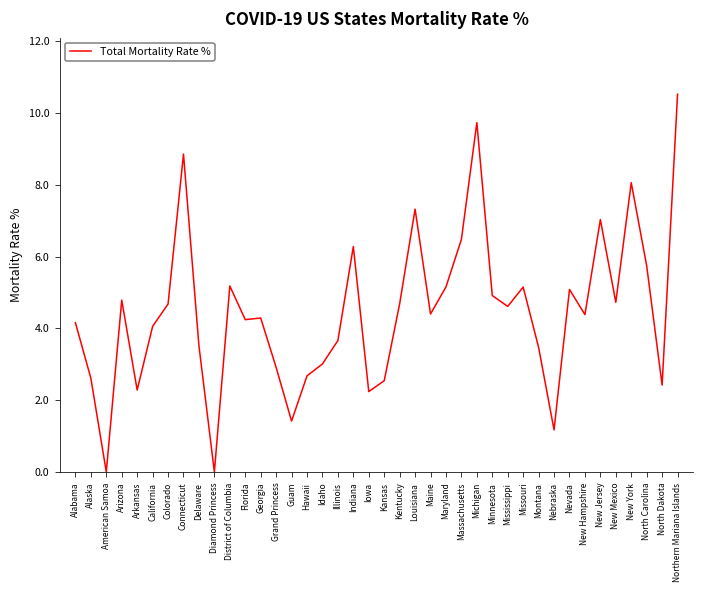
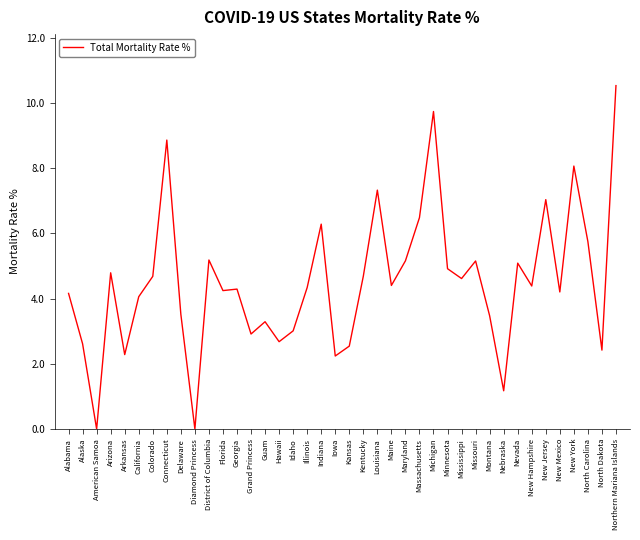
  {
    "Alabama": 4.2,
    "Alaska": 2.6,
    "American Samoa": 0.0,
    "Arizona": 4.8,
    "Arkansas": 2.3,
    "California": 4.1,
    "Colorado": 4.7,
    "Connecticut": 8.9,
    "Delaware": 3.5,
    "Diamond Princess": 0.0,
    "District of Columbia": 5.2,
    "Florida": 4.2,
    "Georgia": 4.3,
    "Grand Princess": 2.9,
-   "Guam": 1.4,
+   "Guam": 3.3,
    "Hawaii": 2.7,
    "Idaho": 3.0,
-   "Illinois": 3.7,
+   "Illinois": 4.3,
    "Indiana": 6.3,
    "Iowa": 2.2,
    "Kansas": 2.5,
    "Kentucky": 4.7,
    "Louisiana": 7.3,
    "Maine": 4.4,
    "Maryland": 5.2,
    "Massachusetts": 6.5,
    "Michigan": 9.7,
    "Minnesota": 4.9,
    "Mississippi": 4.6,
    "Missouri": 5.2,
    "Montana": 3.5,
    "Nebraska": 1.2,
    "Nevada": 5.1,
    "New Hampshire": 4.4,
    "New Jersey": 7.0,
-   "New Mexico": 4.7,
+   "New Mexico": 4.2,
    "New York": 8.1,
    "North Carolina": 5.7,
    "North Dakota": 2.4,
    "Northern Mariana Islands": 10.5
  }
